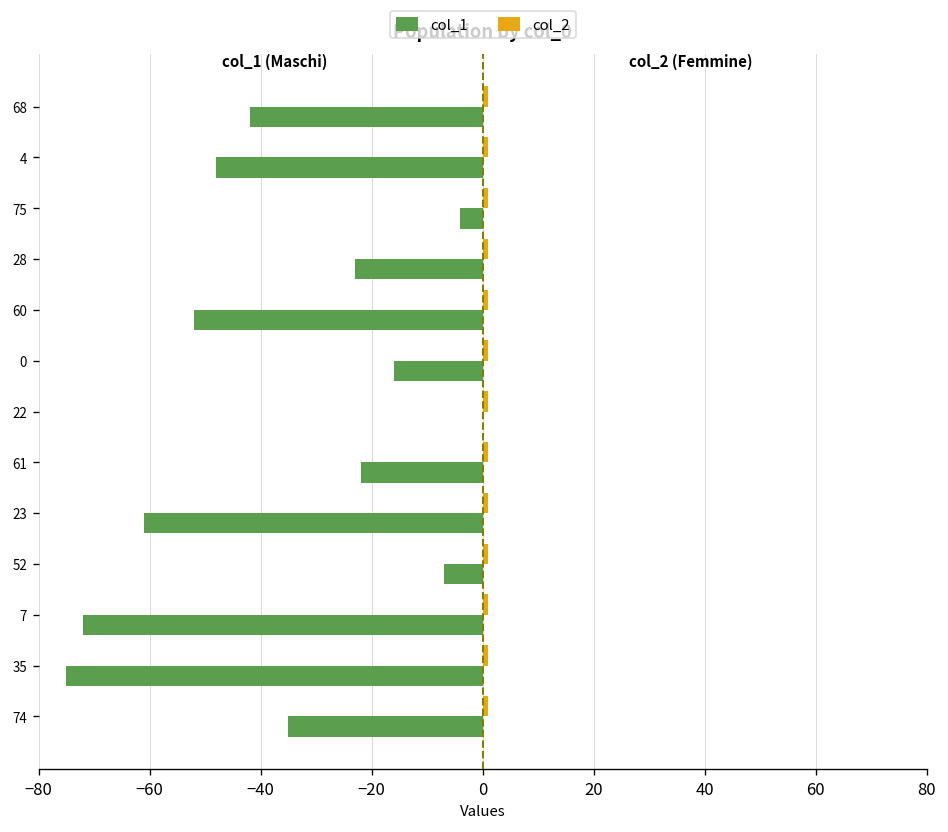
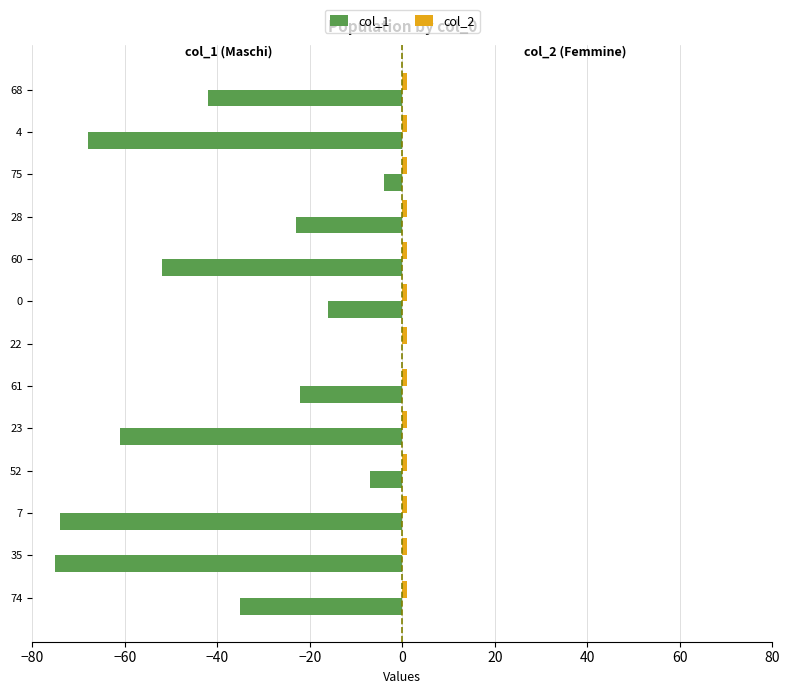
  {
    "col_1": {
      "68": -42,
-     "4": -48,
+     "4": -68,
      "75": -4,
      "28": -23,
      "60": -52,
      "0": -16,
      "22": 0,
      "61": -22,
      "23": -61,
      "52": -7,
-     "7": -72,
+     "7": -74,
      "35": -75,
      "74": -35
    },
    "col_2": {
      "68": 1,
      "4": 1,
      "75": 1,
      "28": 1,
      "60": 1,
      "0": 1,
      "22": 1,
      "61": 1,
      "23": 1,
      "52": 1,
      "7": 1,
      "35": 1,
      "74": 1
    }
  }
